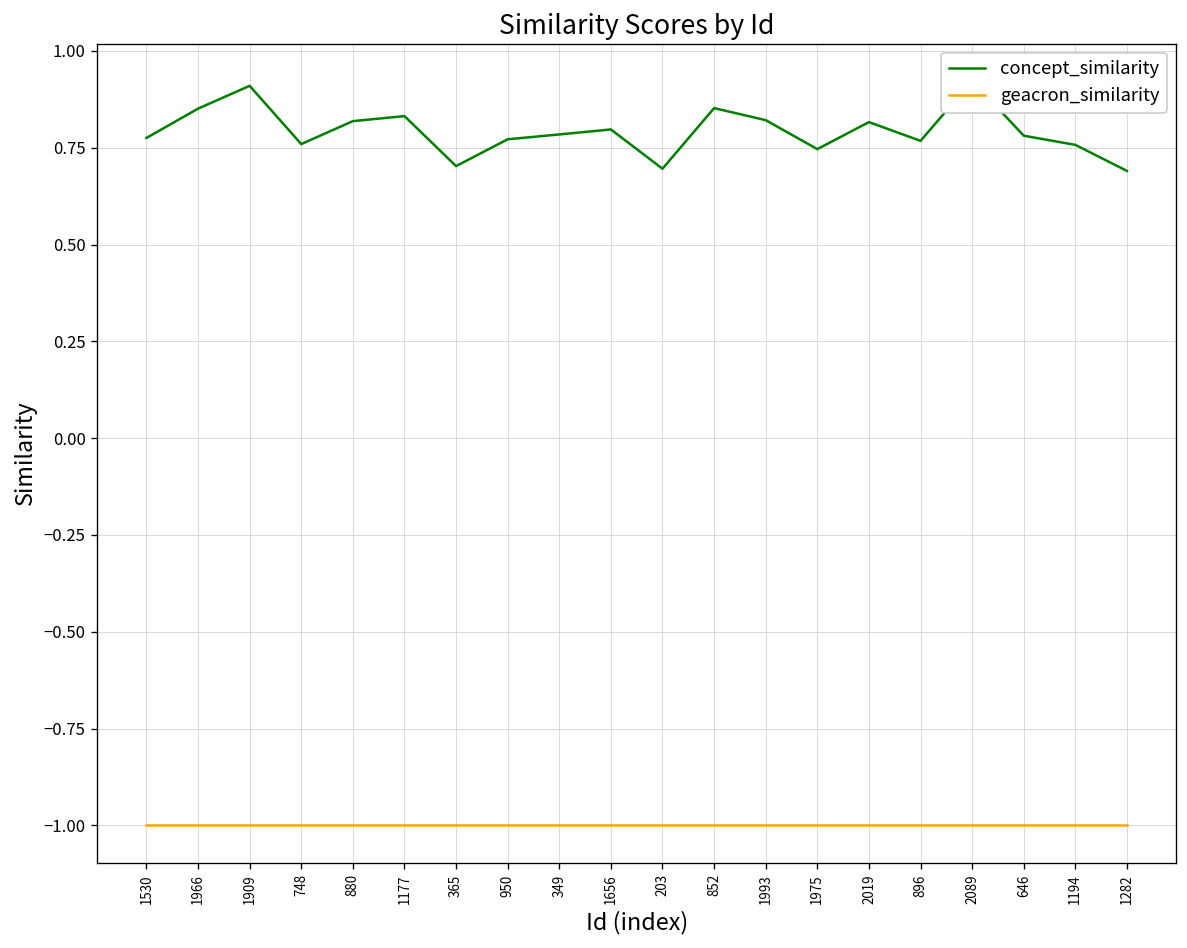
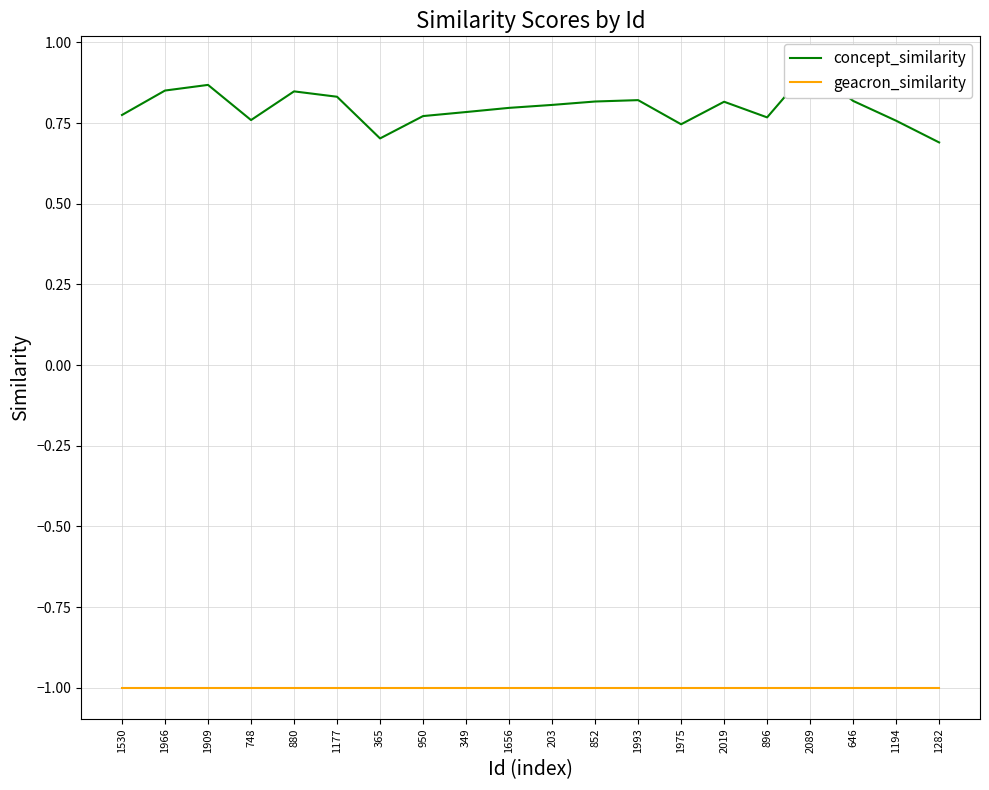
  {
    "concept_similarity": {
      "1530": 0.78,
      "1966": 0.85,
-     "1909": 0.91,
+     "1909": 0.87,
      "748": 0.76,
-     "880": 0.82,
+     "880": 0.85,
      "1177": 0.83,
      "365": 0.70,
      "950": 0.77,
      "349": 0.78,
      "1656": 0.80,
-     "203": 0.70,
-     "852": 0.85,
+     "203": 0.81,
+     "852": 0.82,
      "1993": 0.82,
      "1975": 0.75,
      "2019": 0.82,
      "896": 0.77,
-     "646": 0.78,
+     "646": 0.82,
      "1194": 0.76,
      "1282": 0.69
    },
    "geacron_similarity": {
      "1530": -1.00,
      "1966": -1.00,
      "1909": -1.00,
      "748": -1.00,
      "880": -1.00,
      "1177": -1.00,
      "365": -1.00,
      "950": -1.00,
      "349": -1.00,
      "1656": -1.00,
      "203": -1.00,
      "852": -1.00,
      "1993": -1.00,
      "1975": -1.00,
      "2019": -1.00,
      "896": -1.00,
      "2089": -1.00,
      "646": -1.00,
      "1194": -1.00,
      "1282": -1.00
    }
  }
